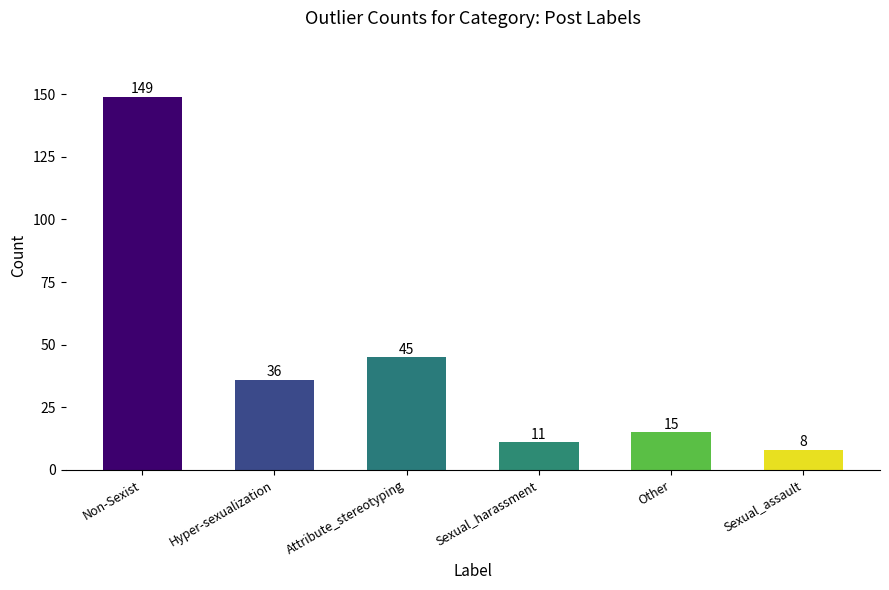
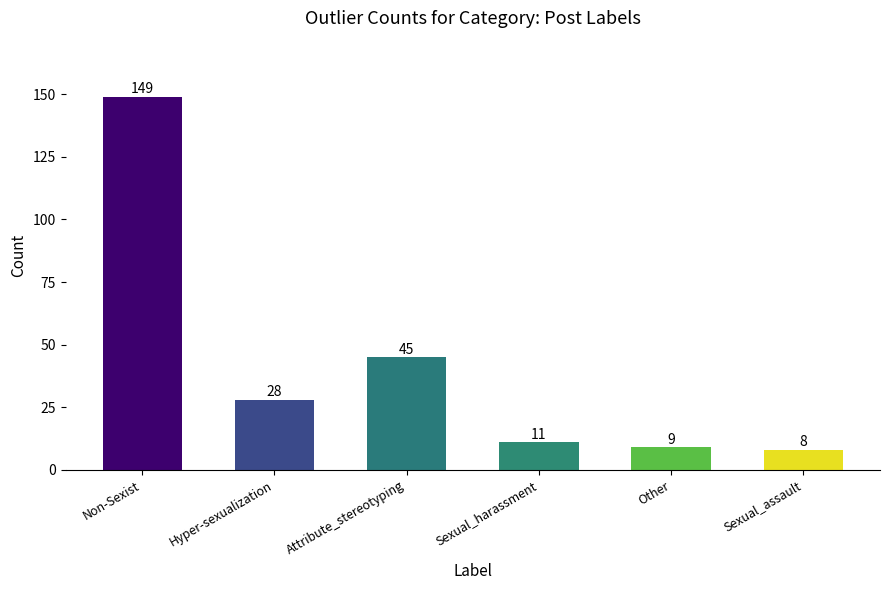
  {
    "Non-Sexist": 149,
-   "Hyper-sexualization": 36,
+   "Hyper-sexualization": 28,
    "Attribute_stereotyping": 45,
    "Sexual_harassment": 11,
-   "Other": 15,
+   "Other": 9,
    "Sexual_assault": 8
  }
